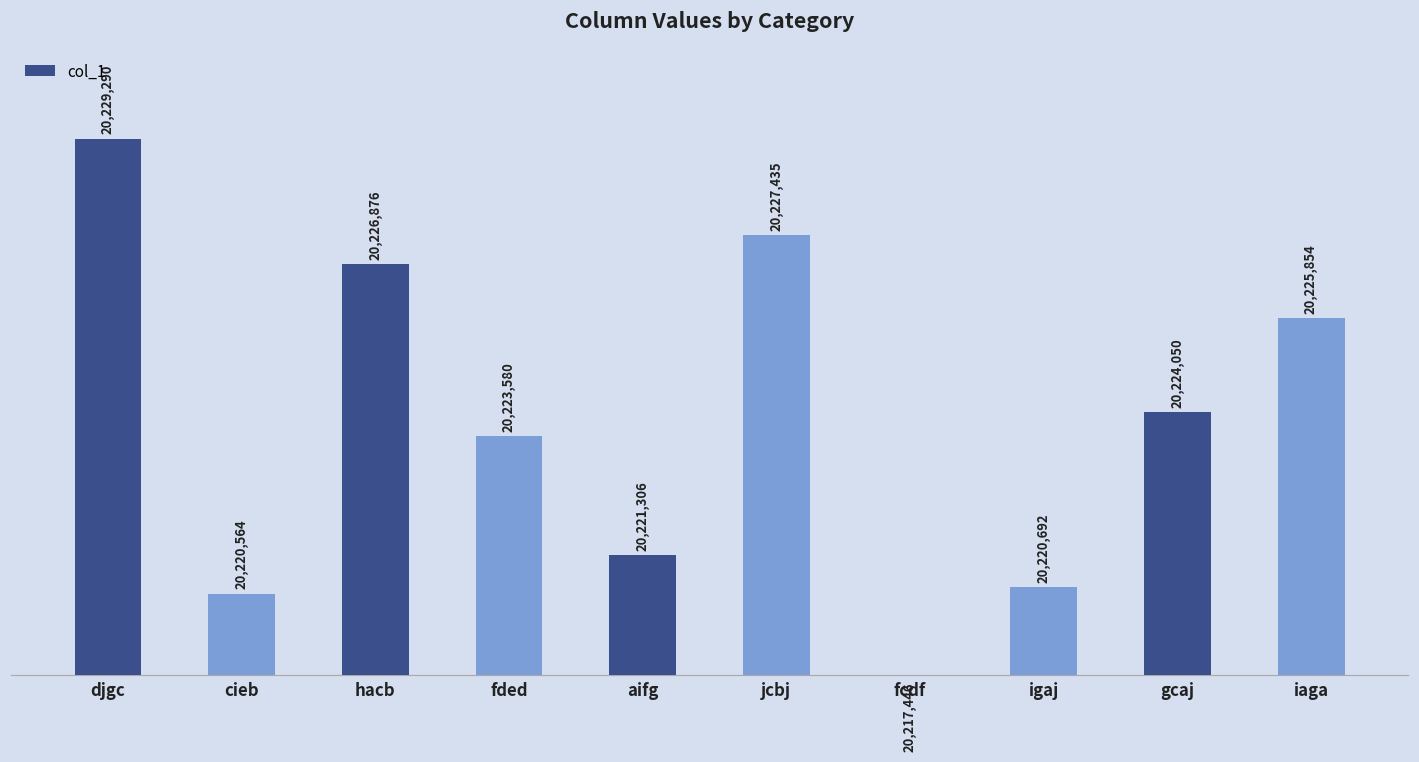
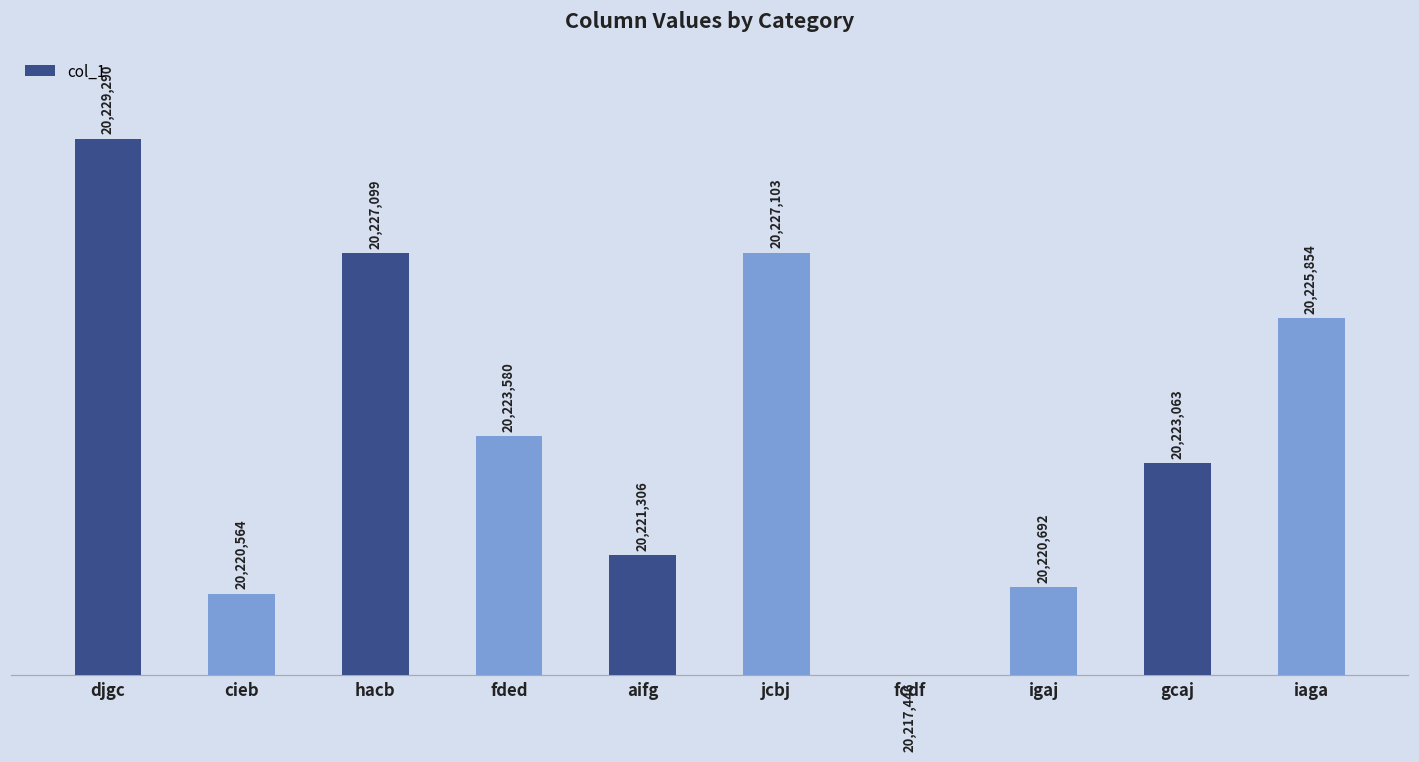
  {
    "djgc": "20,229,290",
    "cieb": "20,220,564",
-   "hacb": "20,226,876",
+   "hacb": "20,227,099",
    "fded": "20,223,580",
    "aifg": "20,221,306",
-   "jcbj": "20,227,435",
+   "jcbj": "20,227,103",
    "igaj": "20,220,692",
-   "gcaj": "20,224,050",
+   "gcaj": "20,223,063",
    "iaga": "20,225,854"
  }
